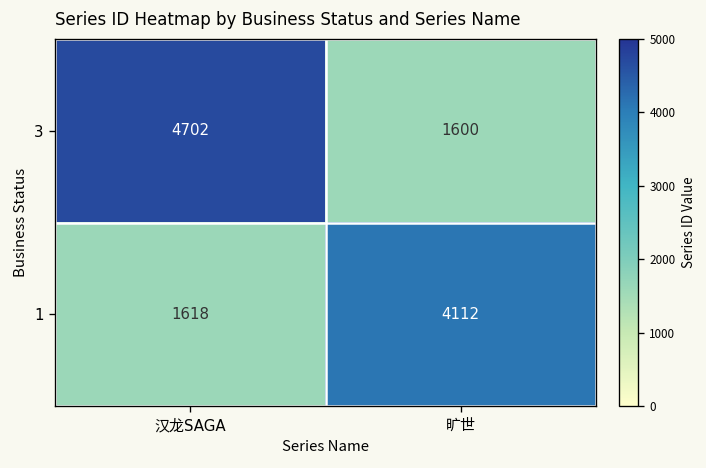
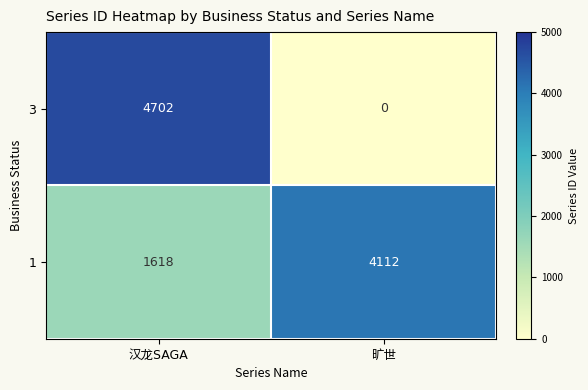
  {
    "3": {
      "汉龙SAGA": 4702,
-     "旷世": 1600
+     "旷世": 0
    },
    "1": {
      "汉龙SAGA": 1618,
      "旷世": 4112
    }
  }
